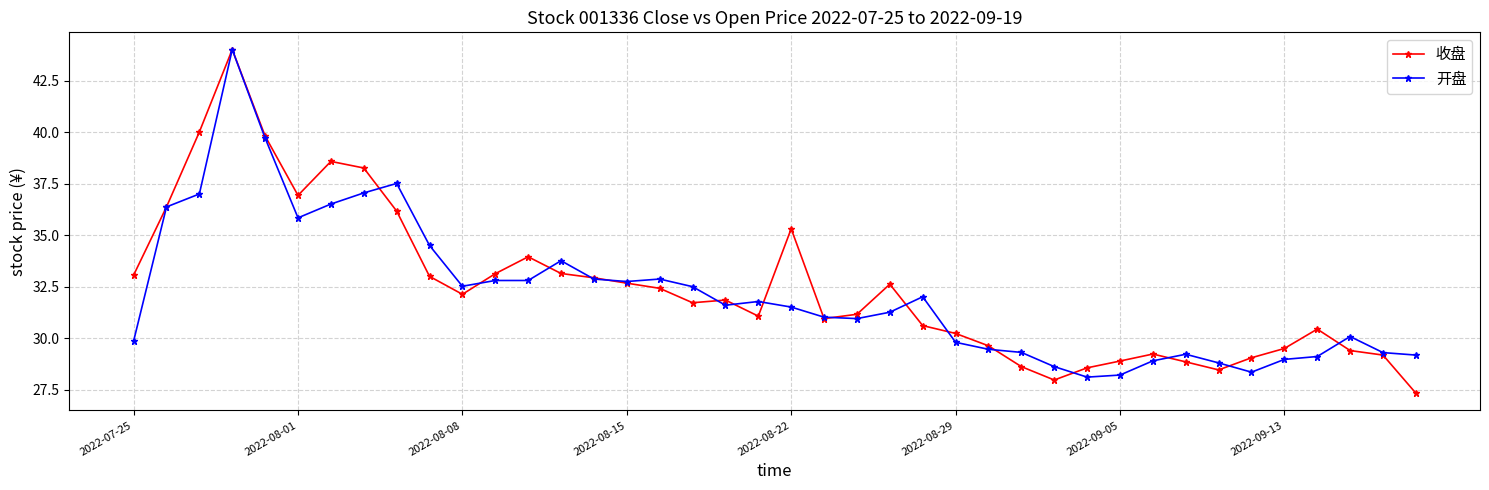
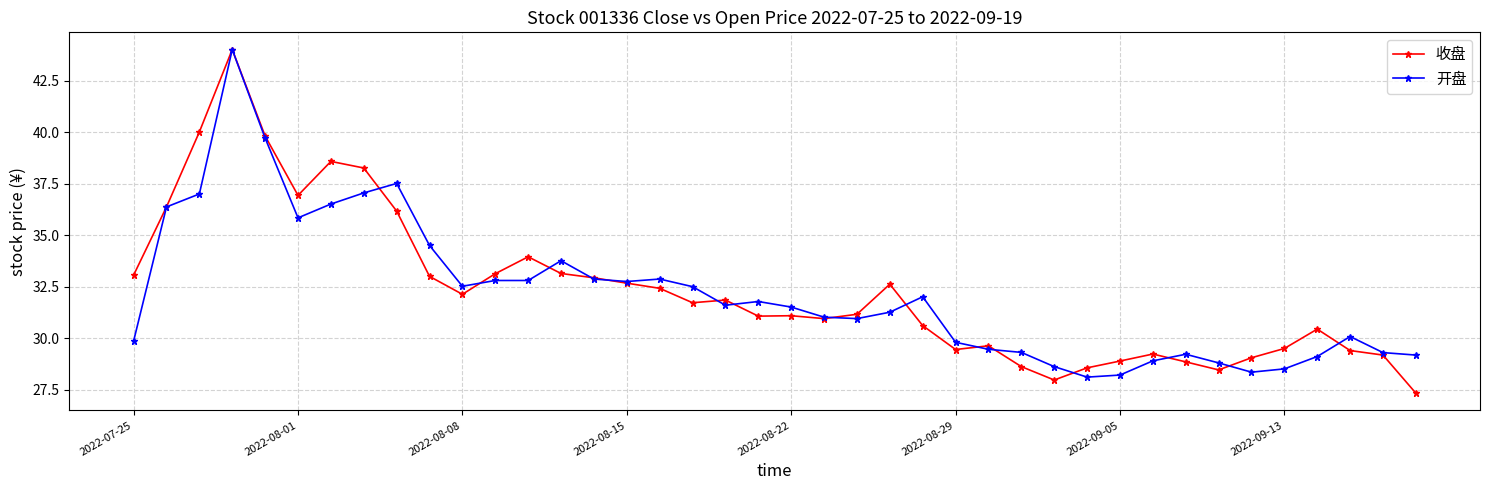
  {
    "收盘": {
      "2022-07-25": 33.1,
      "2022-08-01": 36.9,
      "2022-08-08": 32.1,
-     "2022-08-22": 35.3,
-     "2022-08-29": 30.2,
+     "2022-08-22": 31.1,
+     "2022-08-29": 29.5,
      "2022-09-05": 28.9,
      "2022-09-13": 29.5
    },
    "开盘": {
      "2022-07-25": 29.9,
      "2022-08-01": 35.8,
      "2022-08-08": 32.5,
      "2022-08-22": 31.5,
      "2022-08-29": 29.8,
      "2022-09-05": 28.2,
-     "2022-09-13": 29.0
+     "2022-09-13": 28.5
    }
  }
